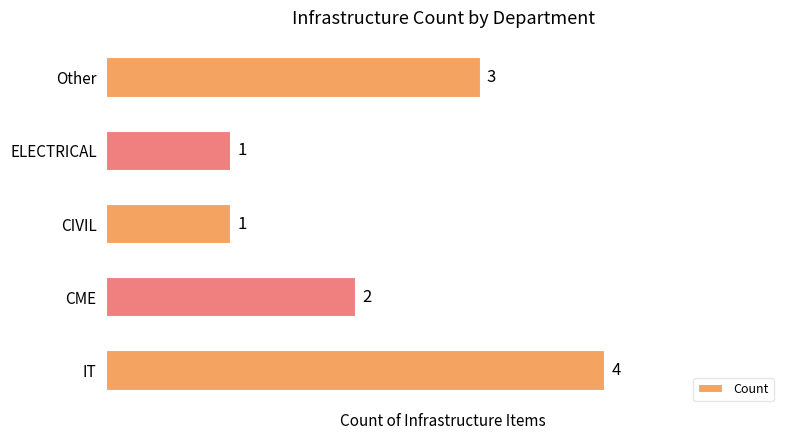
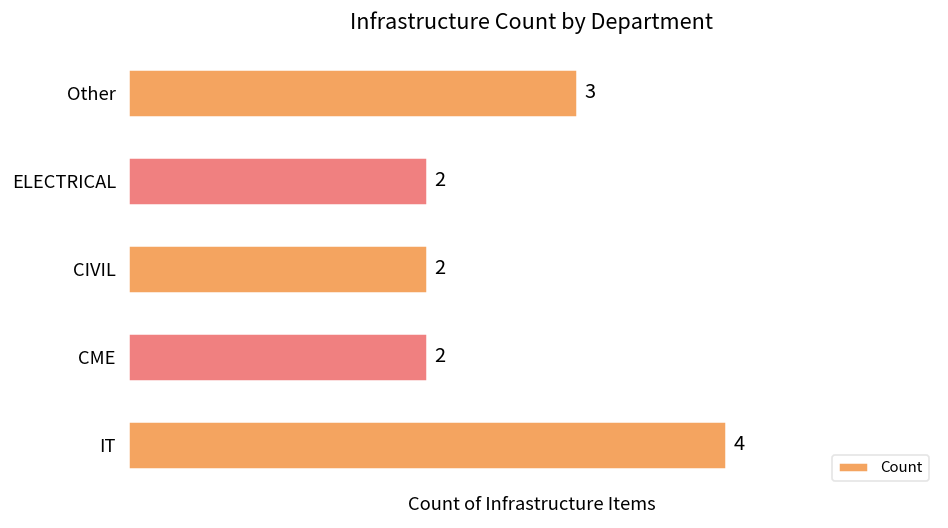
  {
    "Other": 3,
-   "ELECTRICAL": 1,
-   "CIVIL": 1,
+   "ELECTRICAL": 2,
+   "CIVIL": 2,
    "CME": 2,
    "IT": 4
  }
